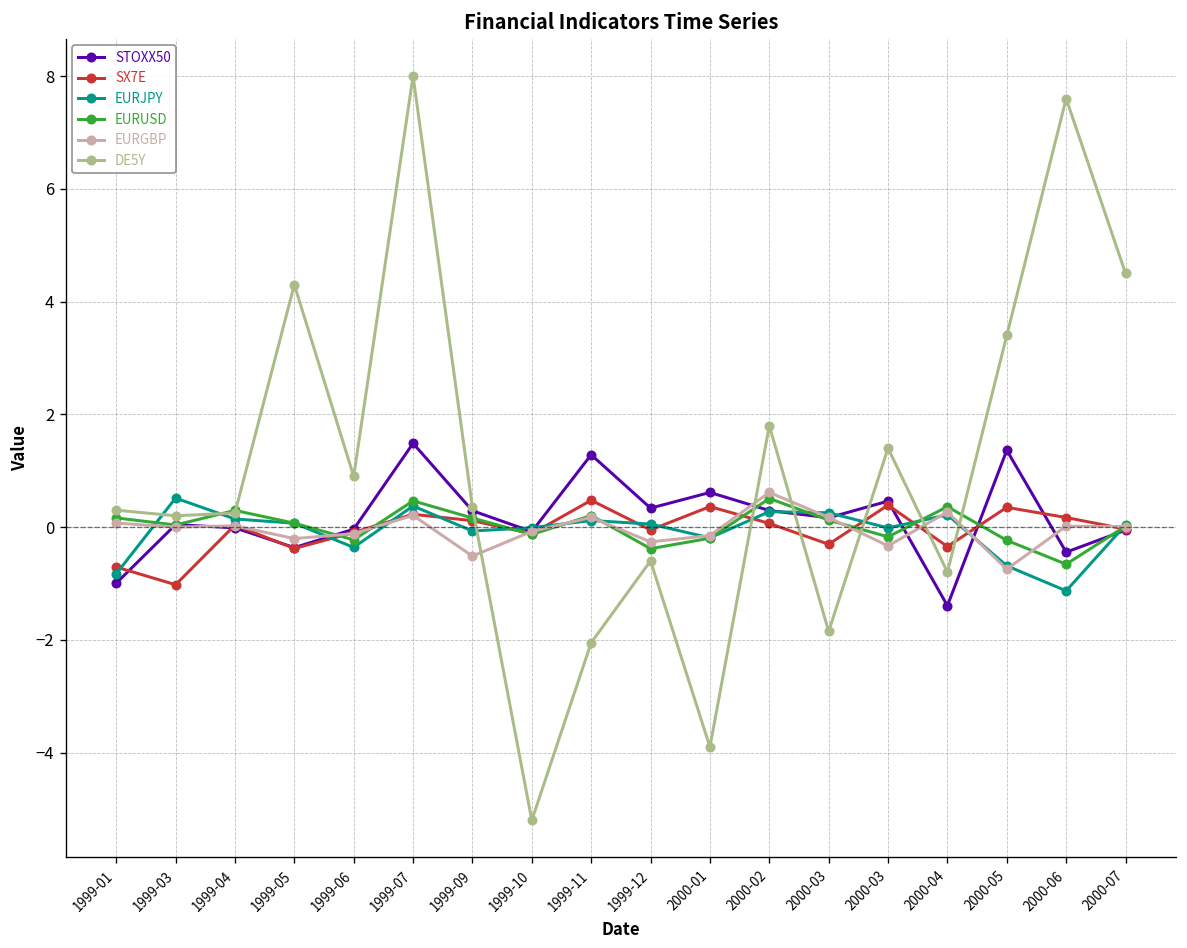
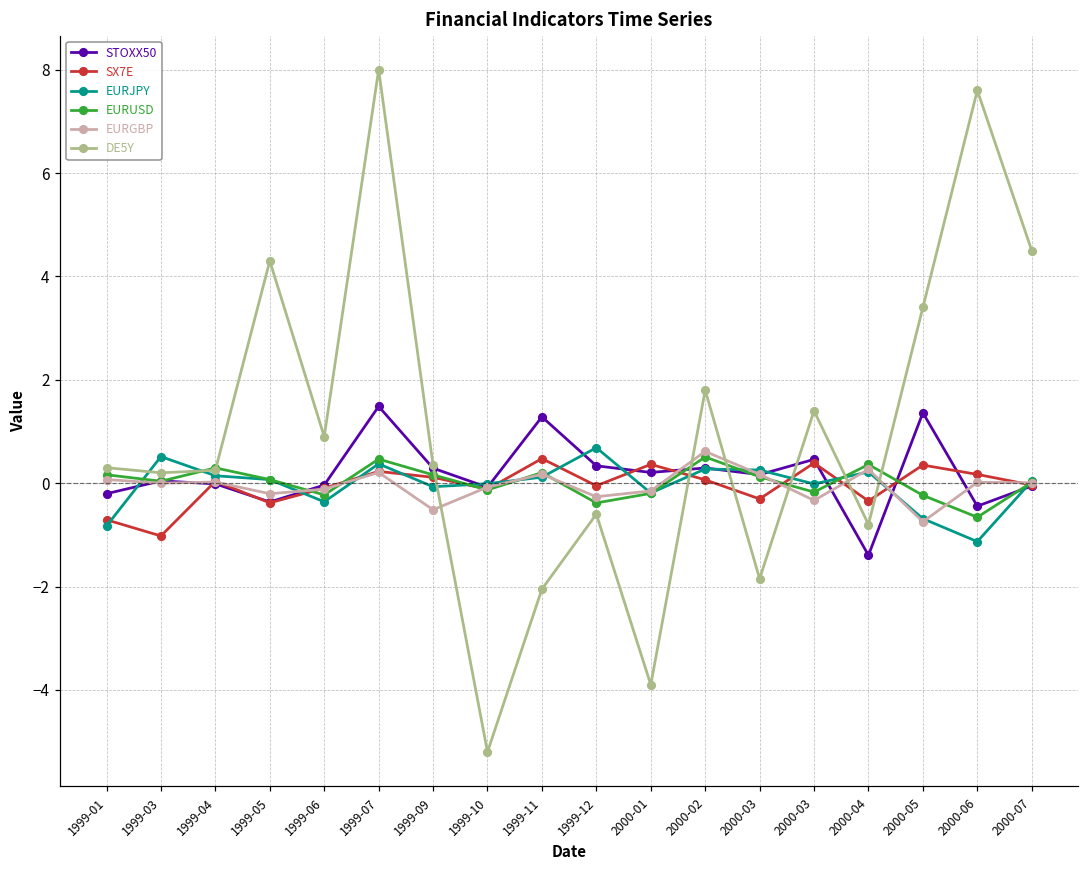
  {
    "STOXX50": {
-     "1999-01": -1.0,
+     "1999-01": -0.2,
      "1999-06": 0.0,
      "1999-07": 1.5,
      "1999-09": 0.3,
      "1999-11": 1.3,
      "1999-12": 0.3,
-     "2000-01": 0.6,
+     "2000-01": 0.2,
      "2000-04": -1.4,
      "2000-05": 1.4,
      "2000-06": -0.4
    },
    "SX7E": {
      "1999-01": -0.7,
      "1999-03": -1.0,
      "1999-11": 0.5,
      "1999-12": -0.1,
      "2000-01": 0.4,
      "2000-02": 0.1,
      "2000-04": -0.3,
      "2000-05": 0.3,
      "2000-06": 0.2
    },
    "EURJPY": {
      "1999-01": -0.8,
      "1999-03": 0.5,
      "1999-04": 0.1,
      "1999-06": -0.4,
      "1999-07": 0.4,
      "1999-09": -0.1,
      "1999-10": 0.0,
      "1999-11": 0.1,
-     "1999-12": 0.1,
+     "1999-12": 0.7,
      "2000-05": -0.7,
      "2000-06": -1.1
    },
    "EURUSD": {
      "1999-01": 0.2,
      "1999-06": -0.2,
      "1999-07": 0.5,
      "1999-12": -0.4,
      "2000-02": 0.5,
      "2000-04": 0.4,
      "2000-05": -0.2,
      "2000-06": -0.7
    }
  }
